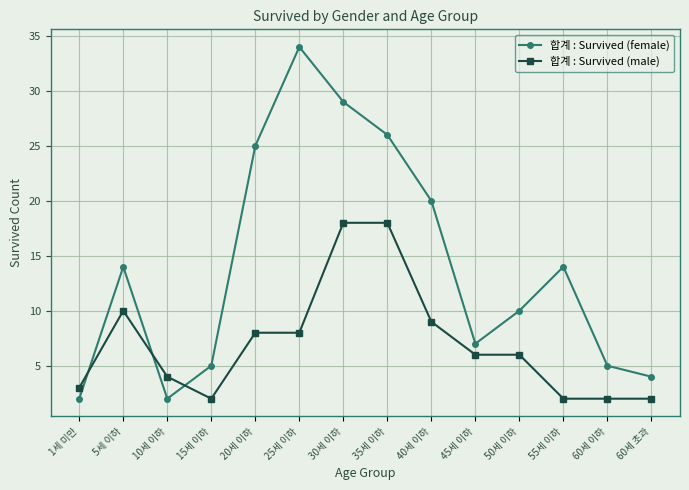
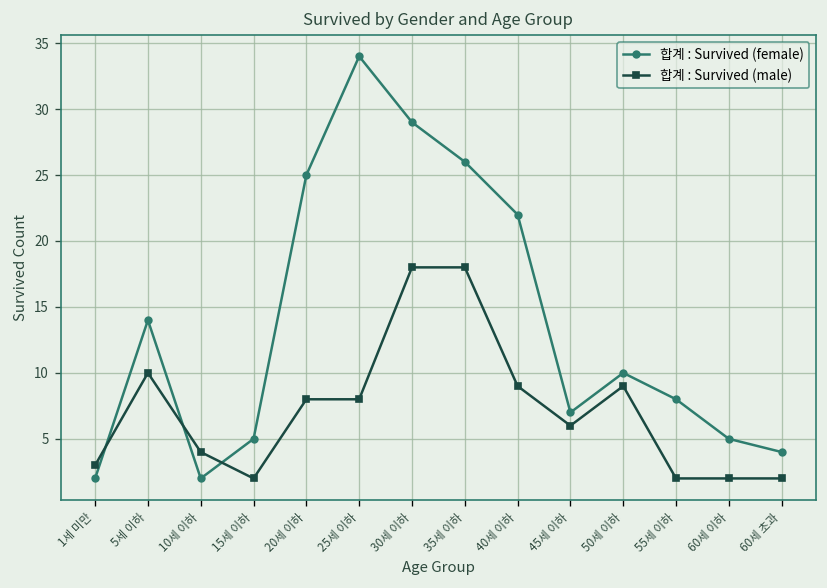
  {
    "합계 : Survived (female)": {
      "1세 미만": 2,
      "5세 이하": 14,
      "10세 이하": 2,
      "15세 이하": 5,
      "20세 이하": 25,
      "25세 이하": 34,
      "30세 이하": 29,
      "35세 이하": 26,
-     "40세 이하": 20,
+     "40세 이하": 22,
      "45세 이하": 7,
      "50세 이하": 10,
-     "55세 이하": 14,
+     "55세 이하": 8,
      "60세 이하": 5,
      "60세 초과": 4
    },
    "합계 : Survived (male)": {
      "1세 미만": 3,
      "5세 이하": 10,
      "10세 이하": 4,
      "15세 이하": 2,
      "20세 이하": 8,
      "25세 이하": 8,
      "30세 이하": 18,
      "35세 이하": 18,
      "40세 이하": 9,
      "45세 이하": 6,
-     "50세 이하": 6,
+     "50세 이하": 9,
      "55세 이하": 2,
      "60세 이하": 2,
      "60세 초과": 2
    }
  }
